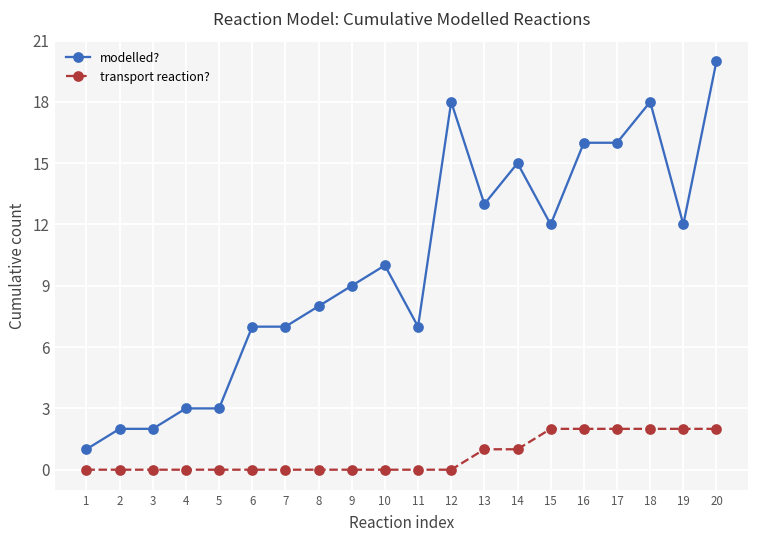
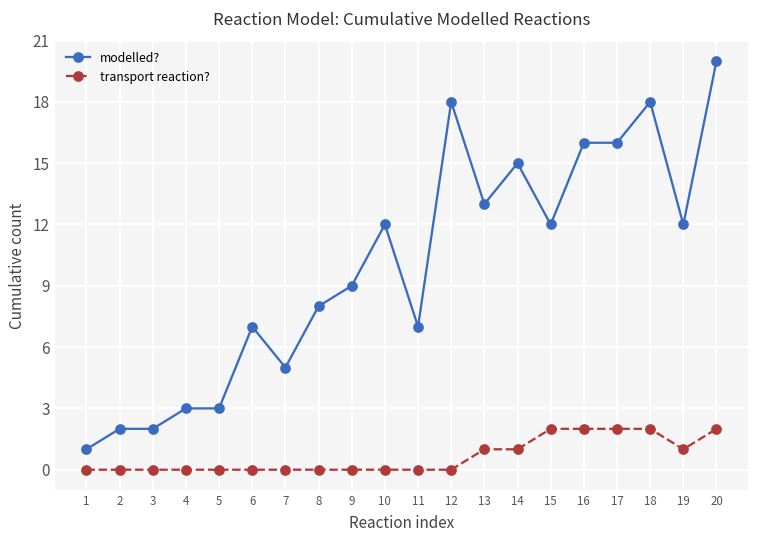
  {
    "modelled?": {
      "1": 1,
      "2": 2,
      "3": 2,
      "4": 3,
      "5": 3,
      "6": 7,
-     "7": 7,
+     "7": 5,
      "8": 8,
      "9": 9,
-     "10": 10,
+     "10": 12,
      "11": 7,
      "12": 18,
      "13": 13,
      "14": 15,
      "15": 12,
      "16": 16,
      "17": 16,
      "18": 18,
      "19": 12,
      "20": 20
    },
    "transport reaction?": {
      "1": 0,
      "2": 0,
      "3": 0,
      "4": 0,
      "5": 0,
      "6": 0,
      "7": 0,
      "8": 0,
      "9": 0,
      "10": 0,
      "11": 0,
      "12": 0,
      "13": 1,
      "14": 1,
      "15": 2,
      "16": 2,
      "17": 2,
      "18": 2,
-     "19": 2,
+     "19": 1,
      "20": 2
    }
  }
